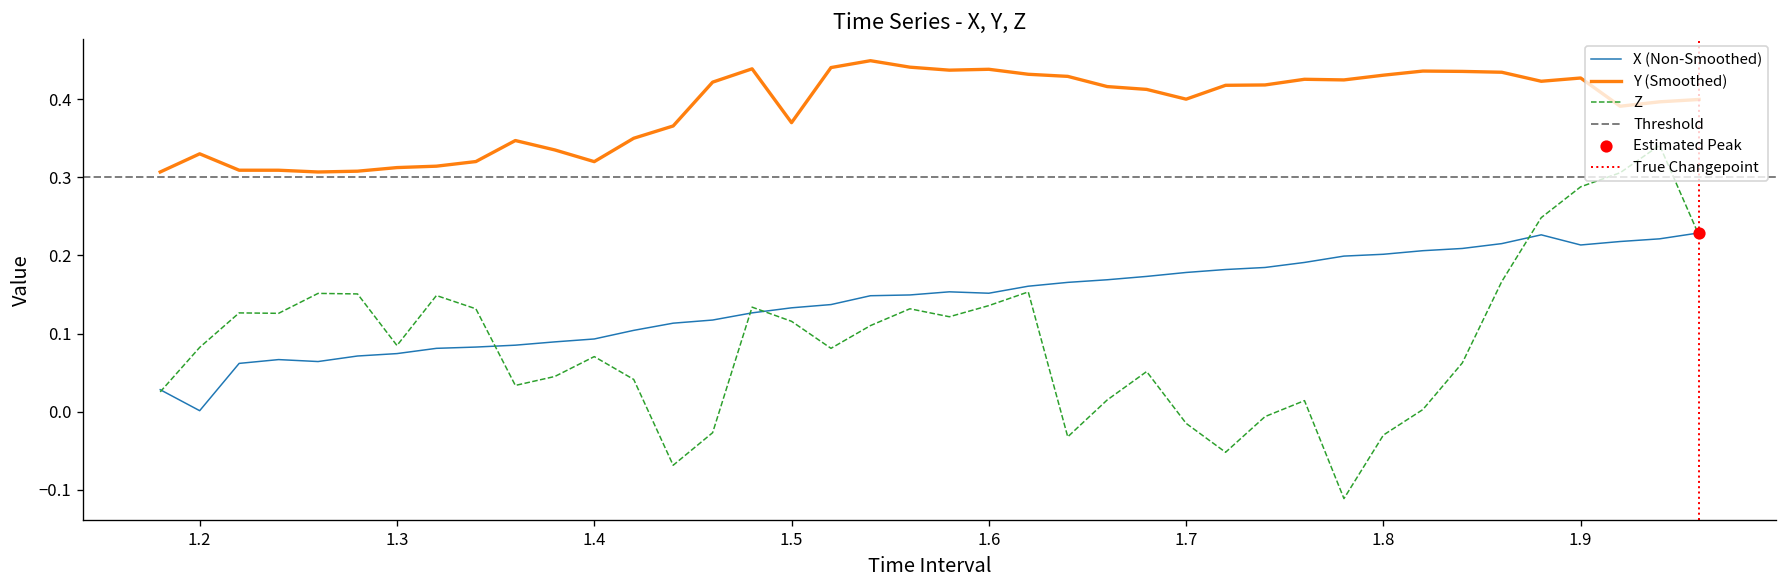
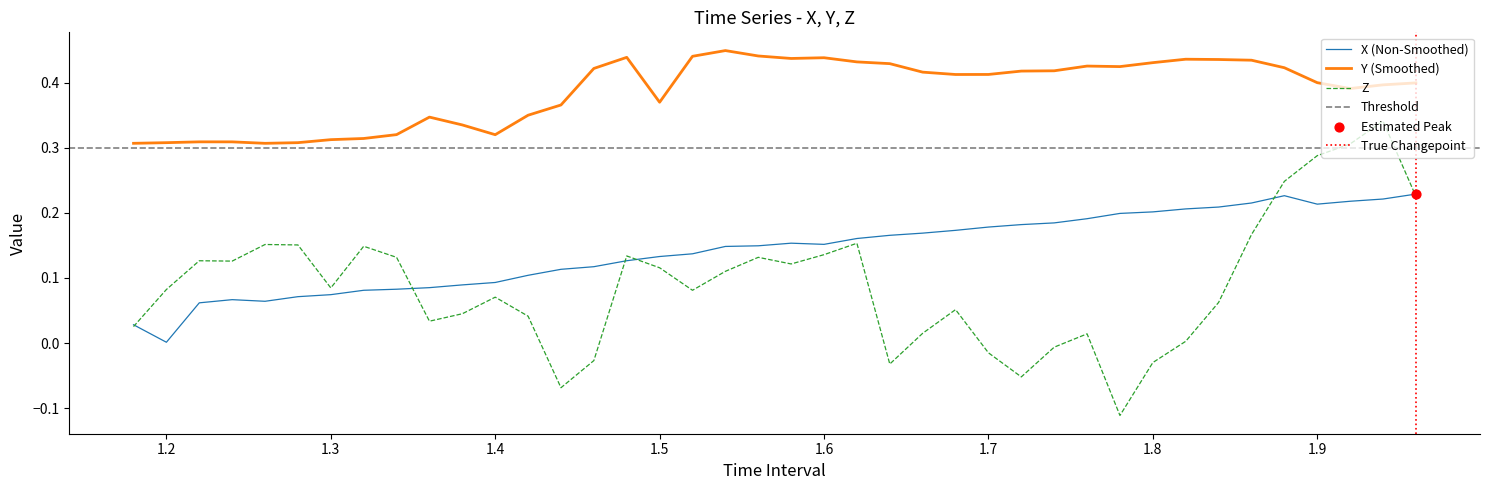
  {
    "X (Non-Smoothed)": {
      "1.2": 0.00,
      "1.3": 0.07,
      "1.4": 0.09,
      "1.5": 0.13,
      "1.6": 0.15,
      "1.7": 0.18,
      "1.8": 0.20,
      "1.9": 0.21
    },
    "Y (Smoothed)": {
-     "1.2": 0.33,
+     "1.2": 0.31,
      "1.3": 0.31,
      "1.4": 0.32,
      "1.5": 0.37,
      "1.6": 0.44,
-     "1.7": 0.40,
+     "1.7": 0.41,
      "1.8": 0.43,
-     "1.9": 0.43
+     "1.9": 0.40
    },
    "Z": {
      "1.2": 0.08,
      "1.3": 0.08,
      "1.4": 0.07,
      "1.5": 0.12,
      "1.6": 0.14,
      "1.7": -0.01,
      "1.8": -0.03,
      "1.9": 0.29
    }
  }
